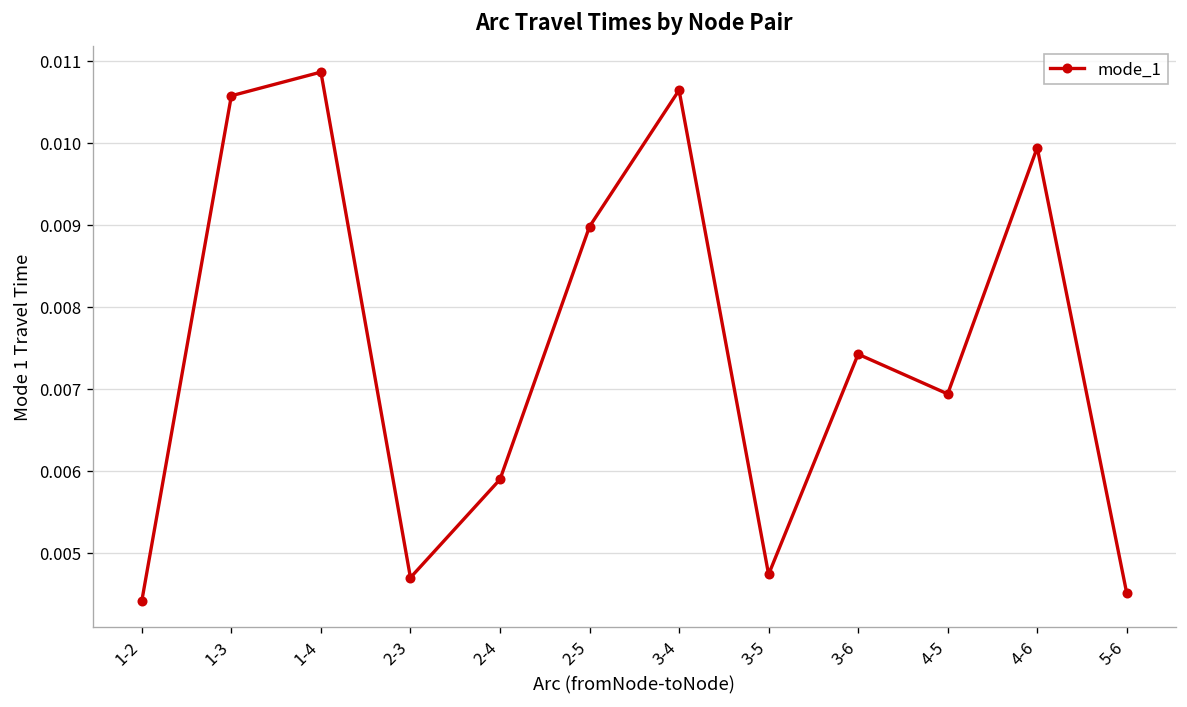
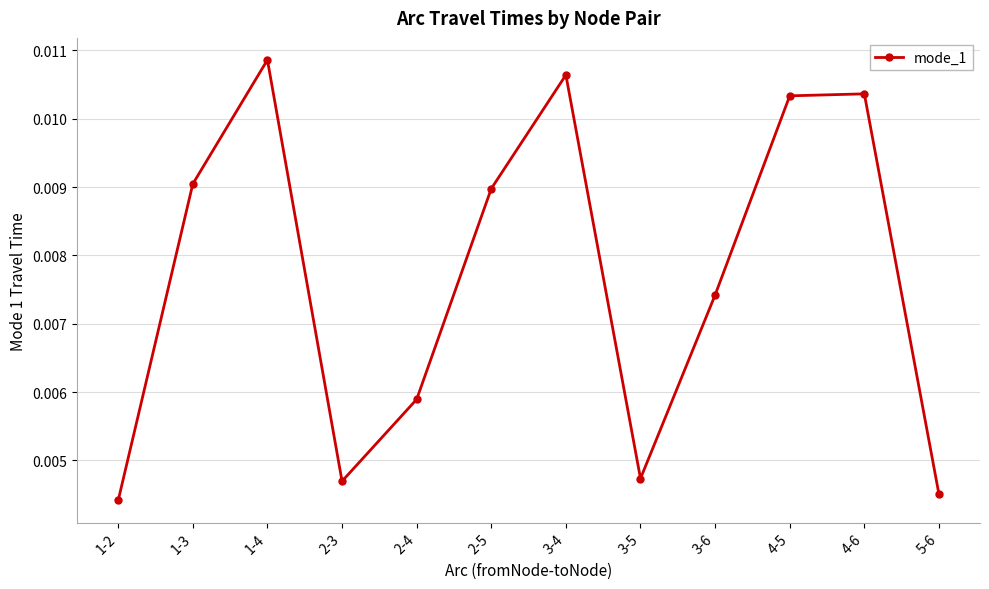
  {
    "1-2": 0.0044,
-   "1-3": 0.0106,
+   "1-3": 0.0090,
    "1-4": 0.0109,
    "2-3": 0.0047,
    "2-4": 0.0059,
    "2-5": 0.0090,
    "3-4": 0.0106,
    "3-5": 0.0047,
    "3-6": 0.0074,
-   "4-5": 0.0069,
-   "4-6": 0.0099,
+   "4-5": 0.0103,
+   "4-6": 0.0104,
    "5-6": 0.0045
  }
